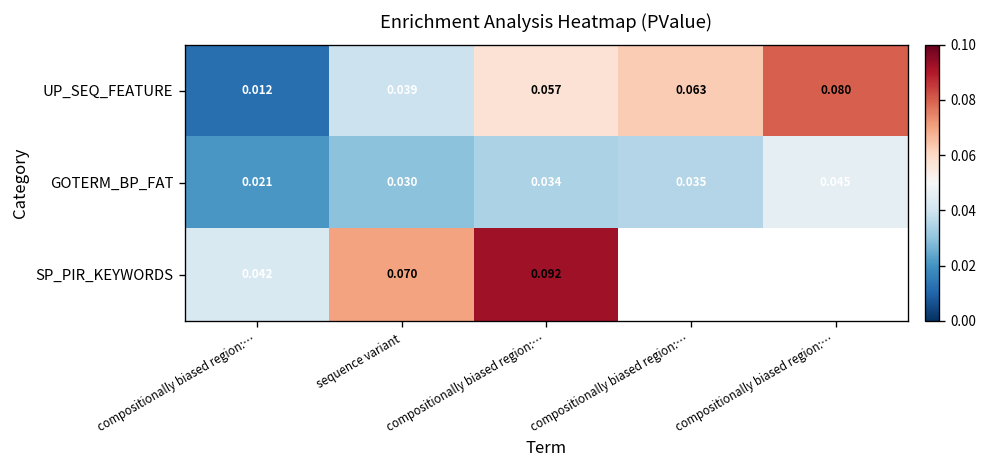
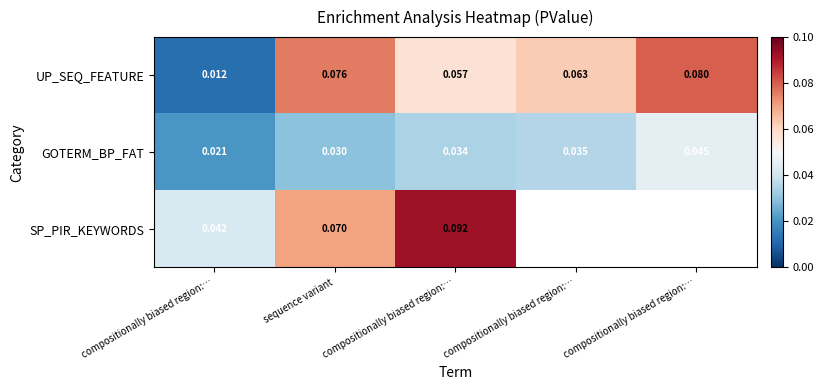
  {
    "UP_SEQ_FEATURE": {
-     "sequence variant": 0.039
+     "sequence variant": 0.076
    },
    "GOTERM_BP_FAT": {
      "sequence variant": 0.030
    },
    "SP_PIR_KEYWORDS": {
      "sequence variant": 0.070
    }
  }
